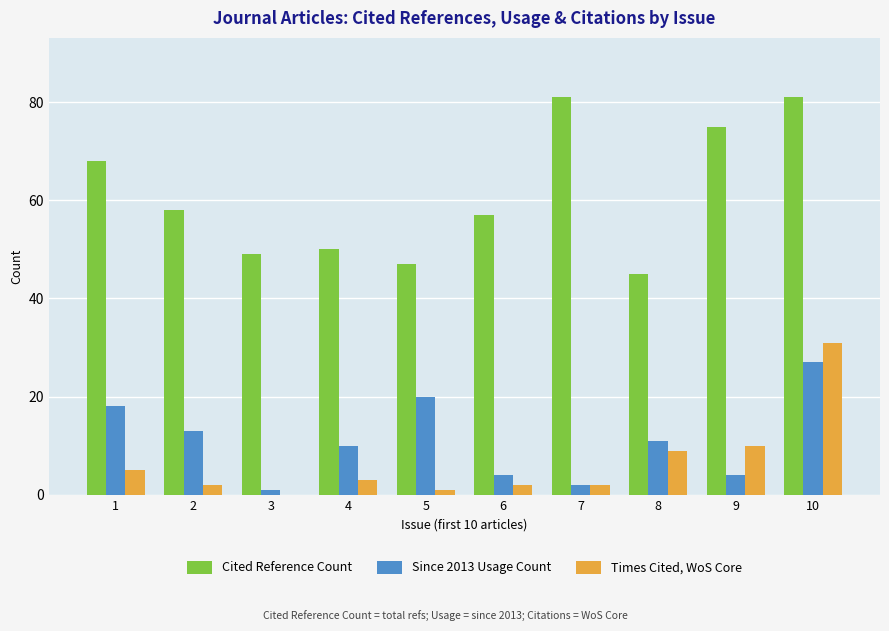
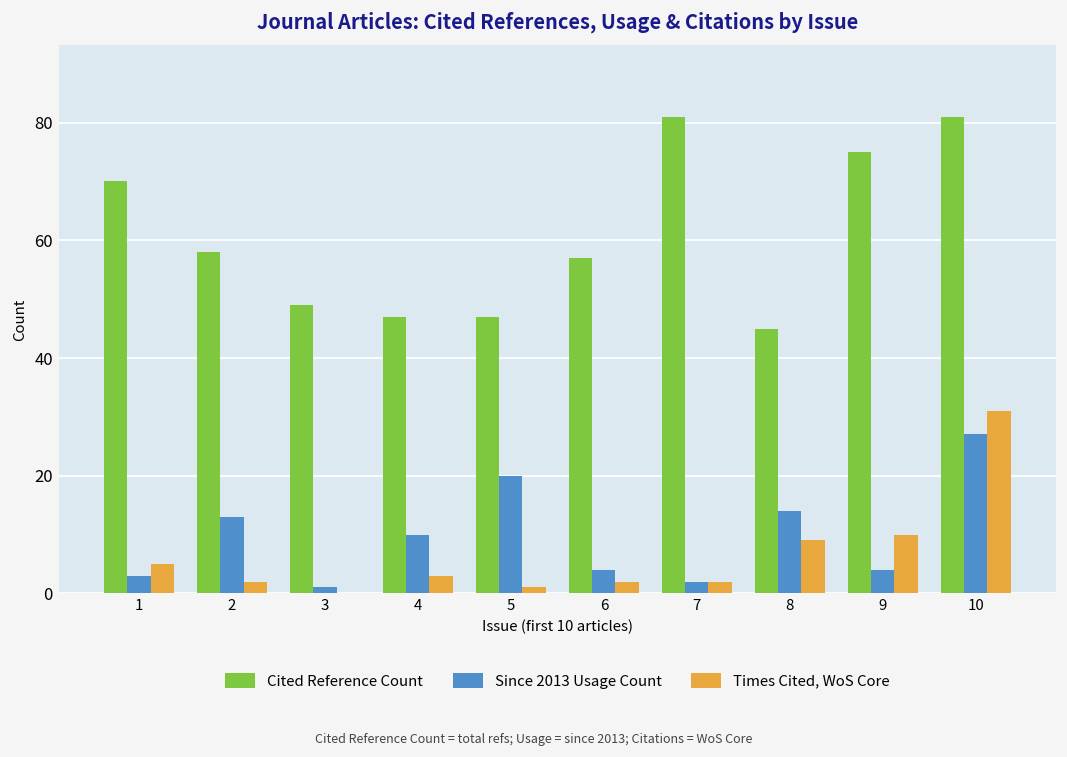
  {
    "Cited Reference Count": {
-     "1": 68,
+     "1": 70,
      "2": 58,
      "3": 49,
-     "4": 50,
+     "4": 47,
      "5": 47,
      "6": 57,
      "7": 81,
      "8": 45,
      "9": 75,
      "10": 81
    },
    "Since 2013 Usage Count": {
-     "1": 18,
+     "1": 3,
      "2": 13,
      "3": 1,
      "4": 10,
      "5": 20,
      "6": 4,
      "7": 2,
-     "8": 11,
+     "8": 14,
      "9": 4,
      "10": 27
    },
    "Times Cited, WoS Core": {
      "1": 5,
      "2": 2,
      "3": 0,
      "4": 3,
      "5": 1,
      "6": 2,
      "7": 2,
      "8": 9,
      "9": 10,
      "10": 31
    }
  }
